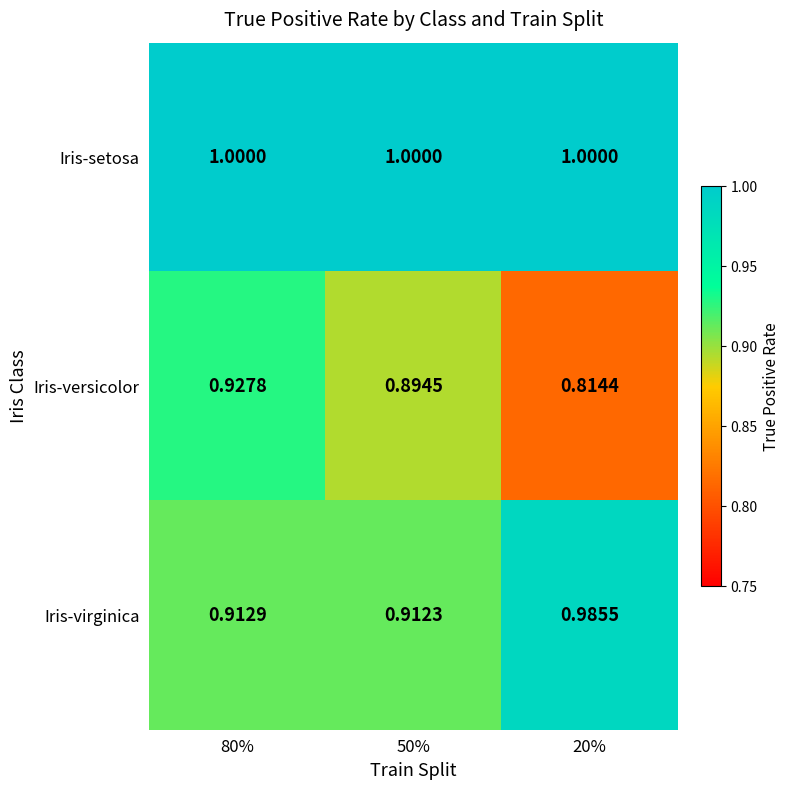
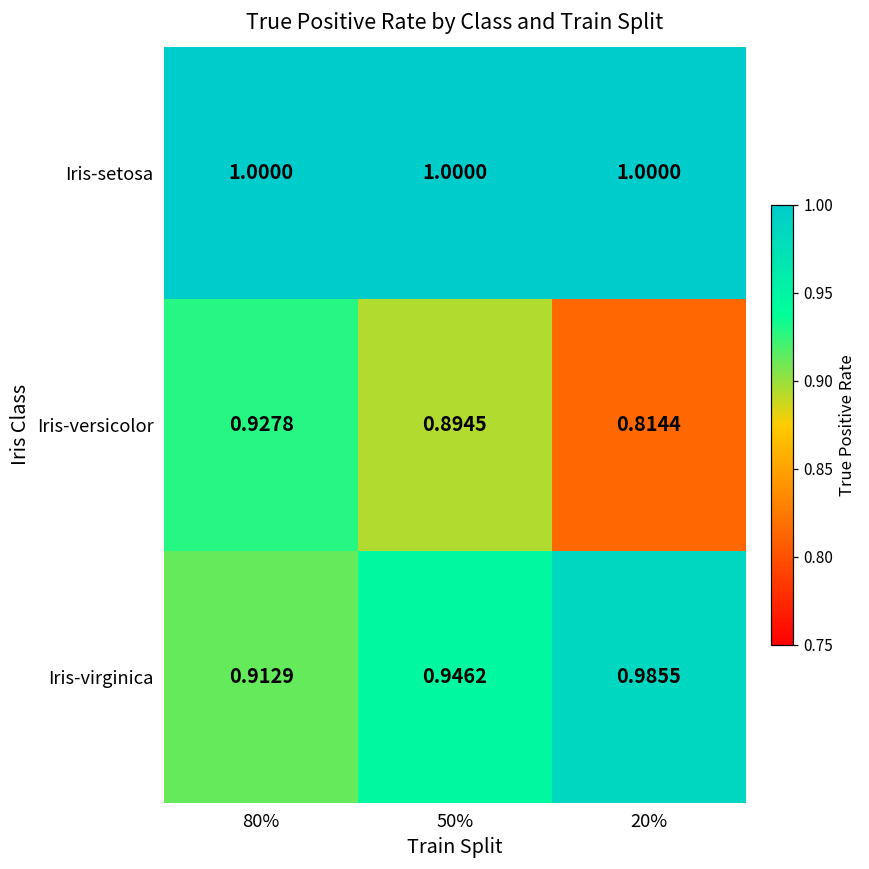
  {
    "Iris-setosa": {
      "80%": 1.0000,
      "50%": 1.0000,
      "20%": 1.0000
    },
    "Iris-versicolor": {
      "80%": 0.9278,
      "50%": 0.8945,
      "20%": 0.8144
    },
    "Iris-virginica": {
      "80%": 0.9129,
-     "50%": 0.9123,
+     "50%": 0.9462,
      "20%": 0.9855
    }
  }
